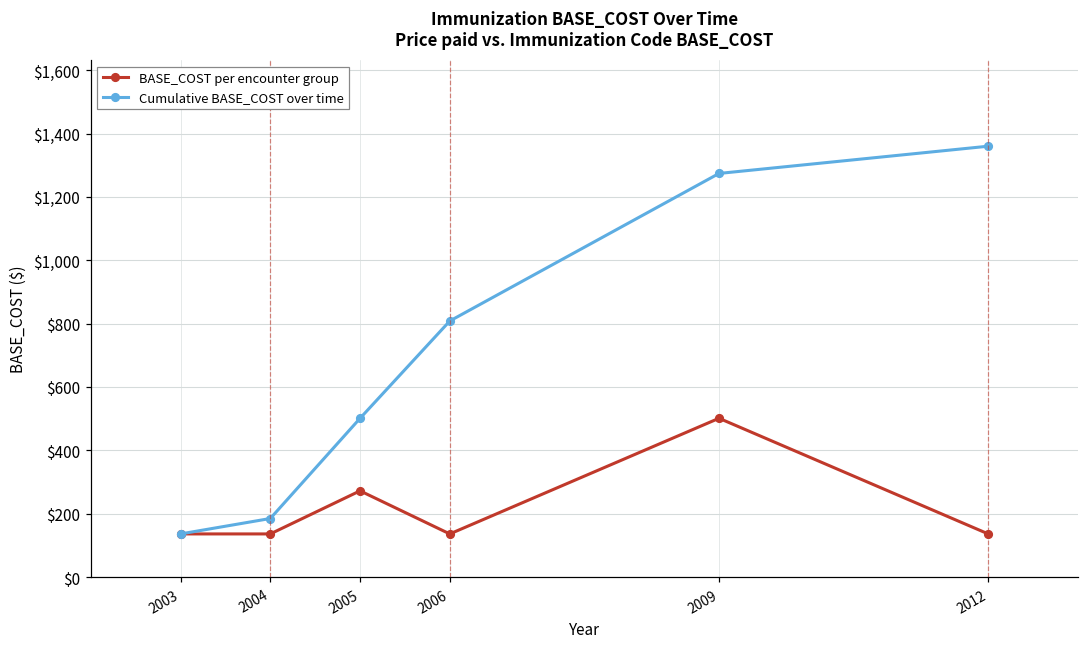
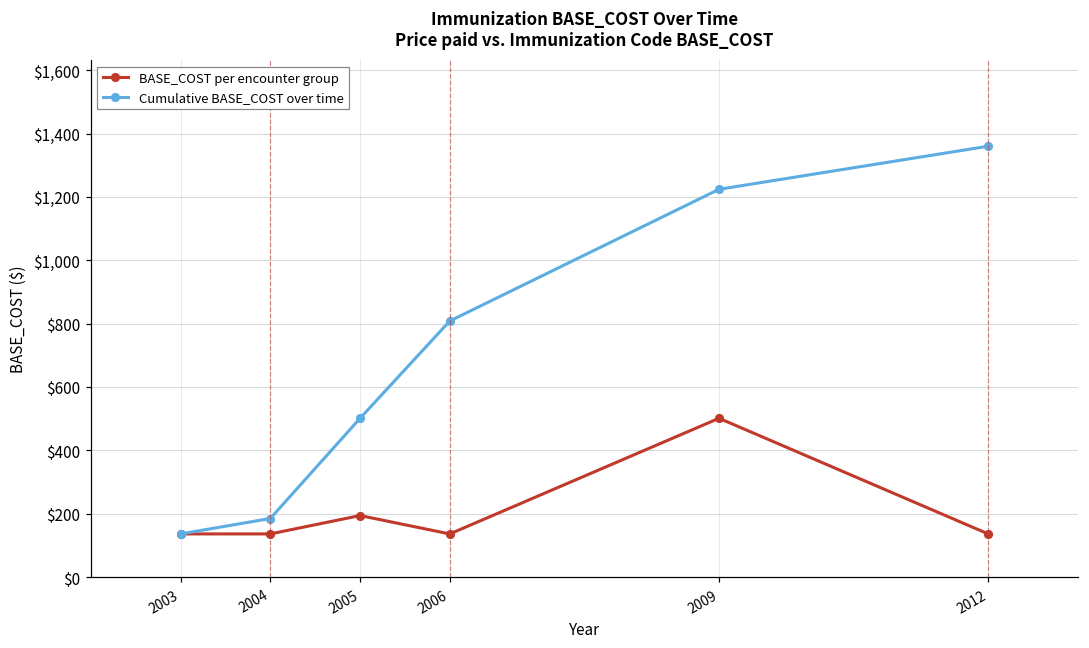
  {
    "BASE_COST per encounter group": {
      "2004": "$140",
-     "2005": "$270",
+     "2005": "$190",
      "2006": "$140",
      "2009": "$500",
      "2012": "$140"
    },
    "Cumulative BASE_COST over time": {
      "2004": "$180",
      "2005": "$500",
      "2006": "$810",
-     "2009": "$1,270",
+     "2009": "$1,220",
      "2012": "$1,360"
    }
  }
